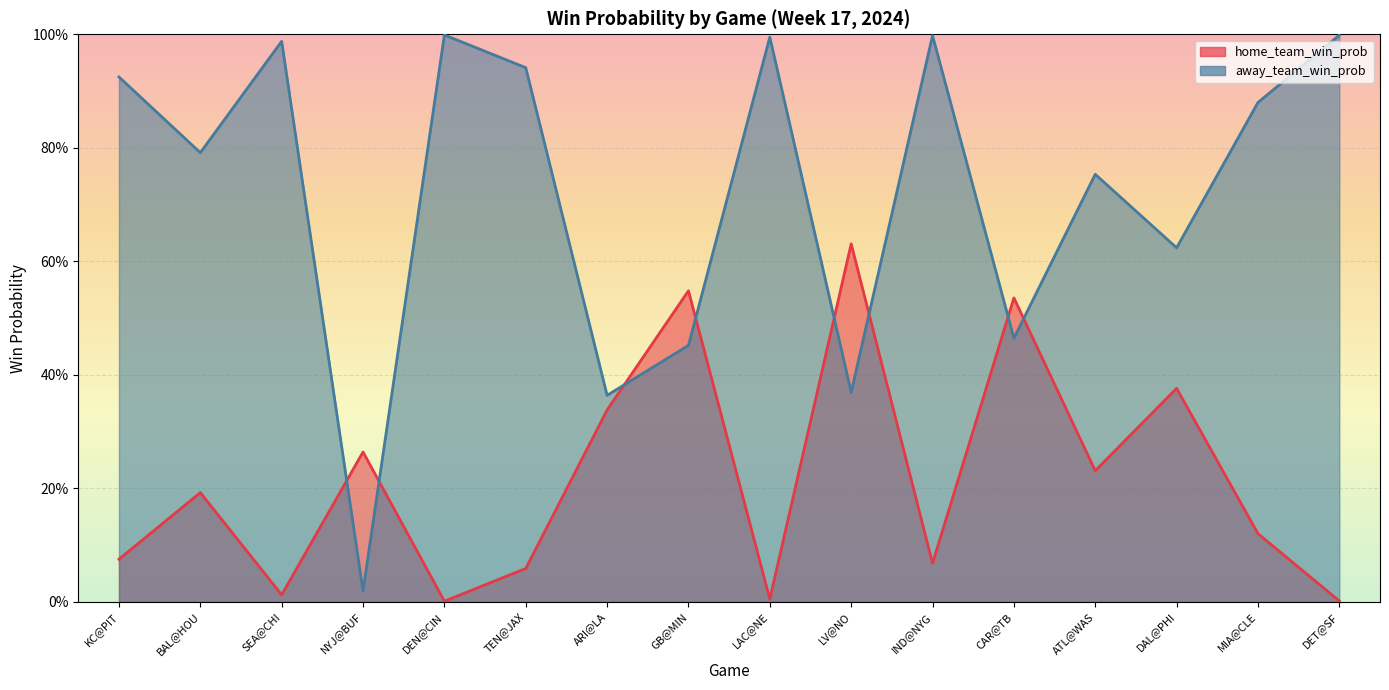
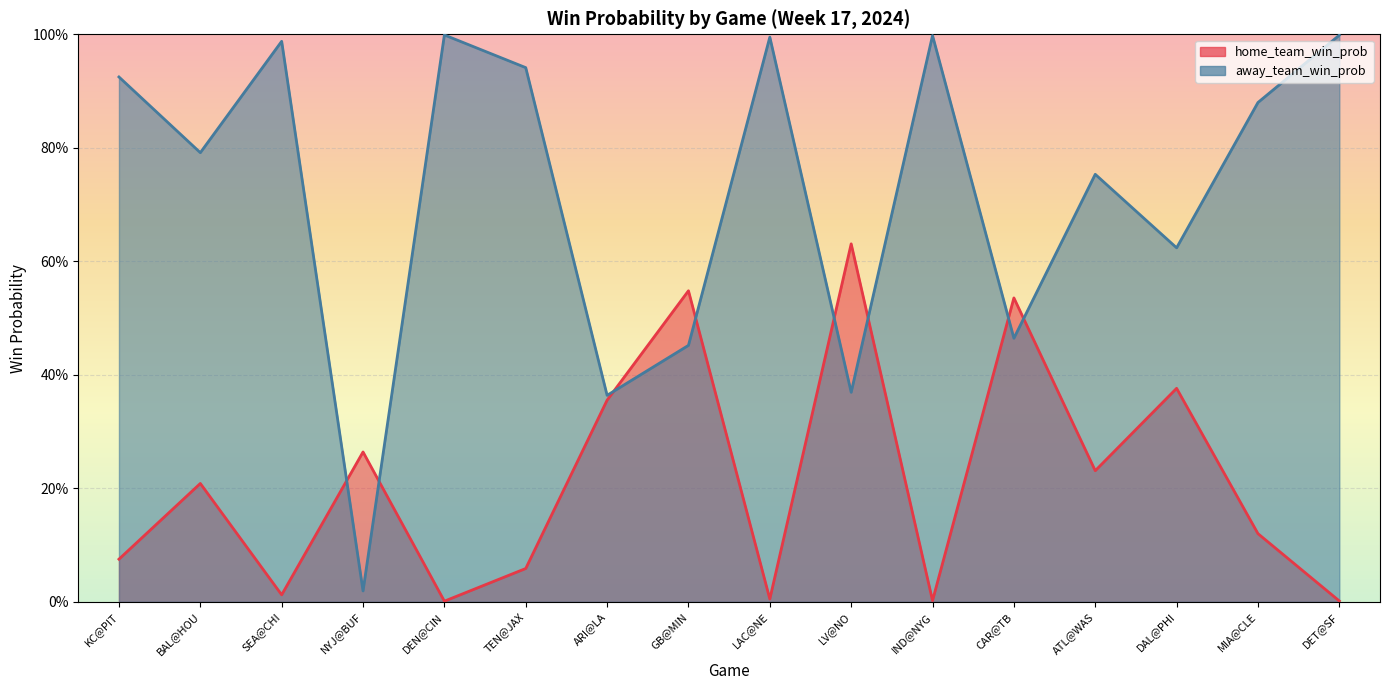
  {
    "home_team_win_prob": {
      "KC@PIT": "8%",
-     "BAL@HOU": "19%",
+     "BAL@HOU": "21%",
      "SEA@CHI": "1%",
      "NYJ@BUF": "26%",
      "DEN@CIN": "0%",
      "TEN@JAX": "6%",
-     "ARI@LA": "34%",
+     "ARI@LA": "36%",
      "GB@MIN": "55%",
      "LAC@NE": "0%",
      "LV@NO": "63%",
-     "IND@NYG": "7%",
+     "IND@NYG": "0%",
      "CAR@TB": "54%",
      "ATL@WAS": "23%",
      "DAL@PHI": "38%",
      "MIA@CLE": "12%",
      "DET@SF": "0%"
    },
    "away_team_win_prob": {
      "KC@PIT": "92%",
      "BAL@HOU": "79%",
      "SEA@CHI": "99%",
      "NYJ@BUF": "2%",
      "DEN@CIN": "100%",
      "TEN@JAX": "94%",
      "ARI@LA": "36%",
      "GB@MIN": "45%",
      "LAC@NE": "100%",
      "LV@NO": "37%",
      "IND@NYG": "100%",
      "CAR@TB": "46%",
      "ATL@WAS": "75%",
      "DAL@PHI": "62%",
      "MIA@CLE": "88%",
      "DET@SF": "100%"
    }
  }
